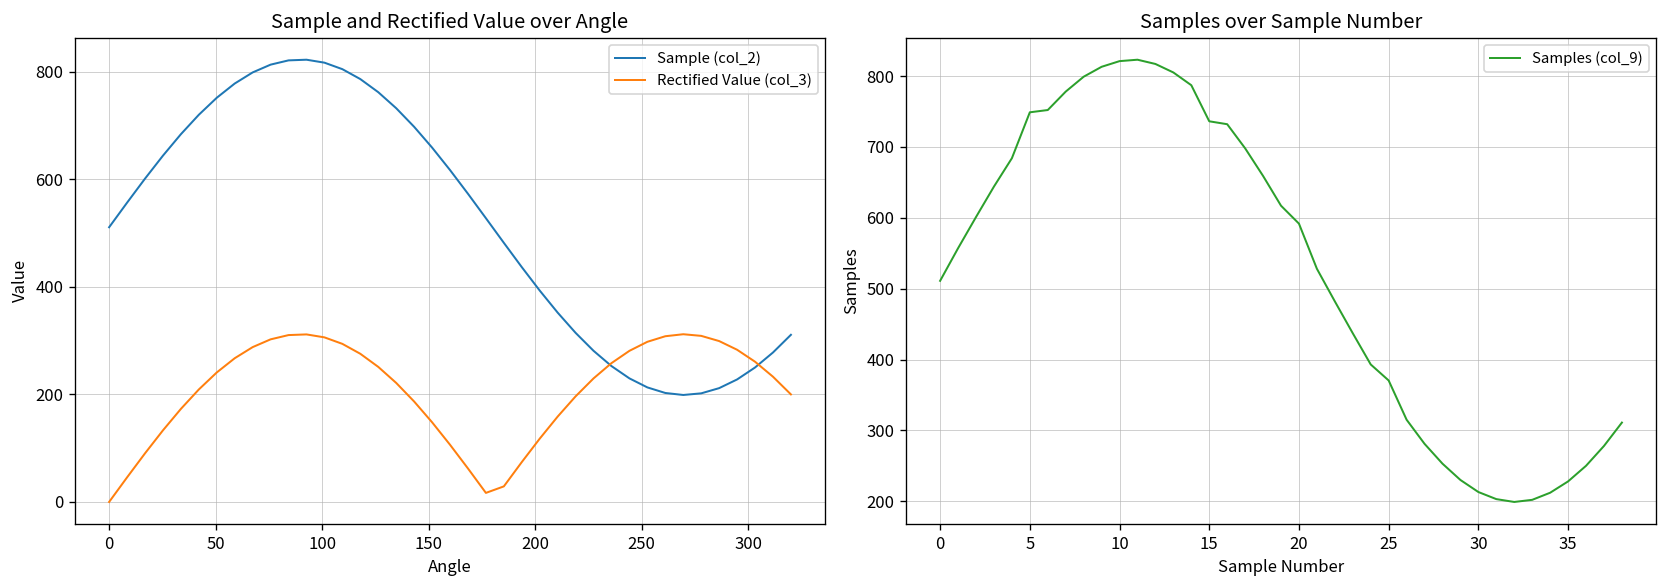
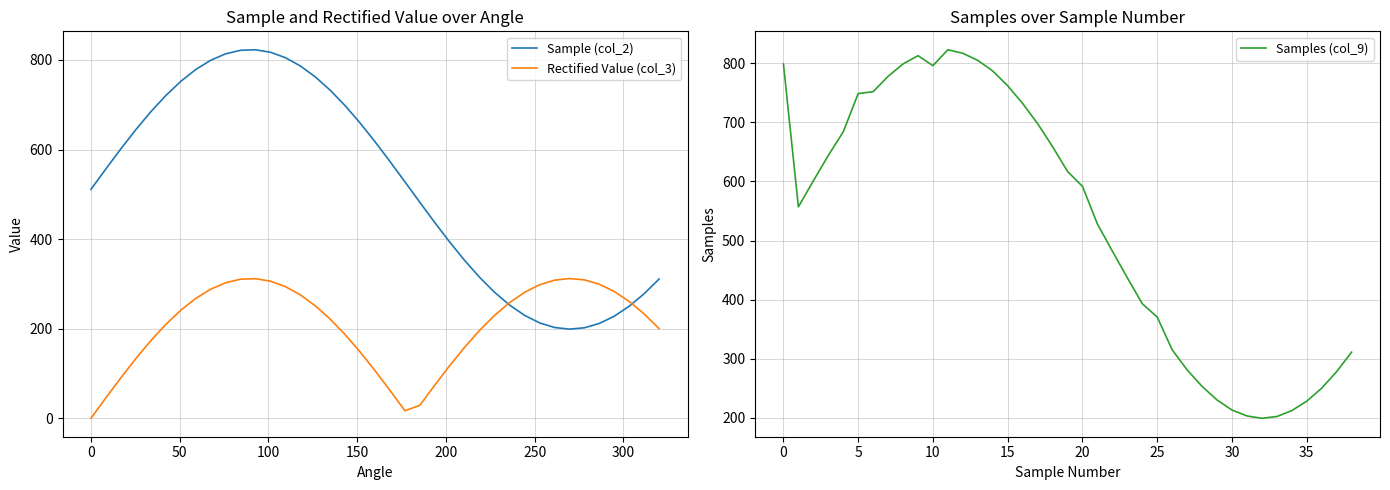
  {
    "Sample and Rectified Value over Angle": {
      "Sample (col_2)": {
        "0": 510
      },
      "Rectified Value (col_3)": {
        "0": 0
      }
    },
    "Samples over Sample Number": {
-     "0": 510,
+     "0": 800,
      "5": 750,
-     "10": 820,
-     "15": 740,
+     "10": 800,
+     "15": 760,
      "20": 590,
      "25": 370,
      "30": 210,
      "35": 230
    }
  }
